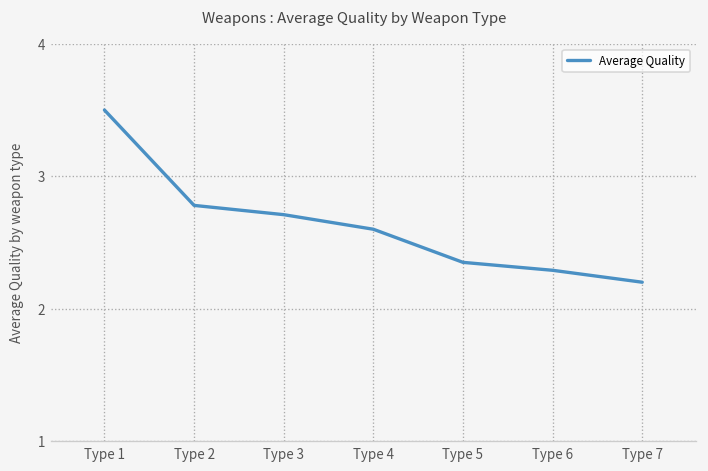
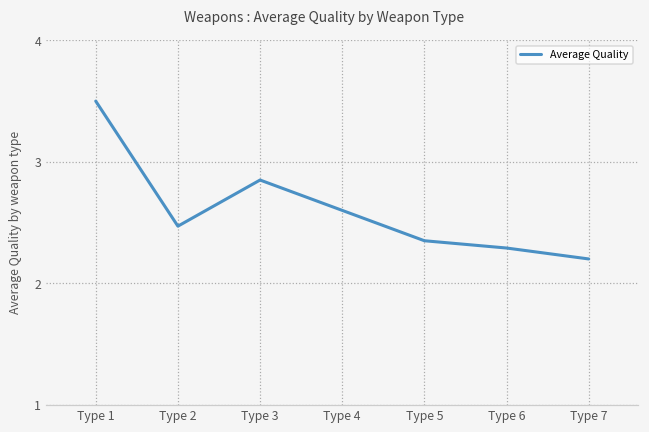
  {
    "Type 1": 3.50,
-   "Type 2": 2.78,
-   "Type 3": 2.71,
+   "Type 2": 2.47,
+   "Type 3": 2.85,
    "Type 4": 2.60,
    "Type 5": 2.35,
    "Type 6": 2.29,
    "Type 7": 2.20
  }
